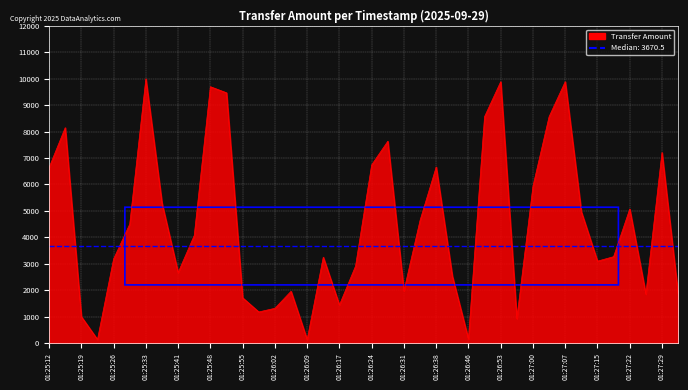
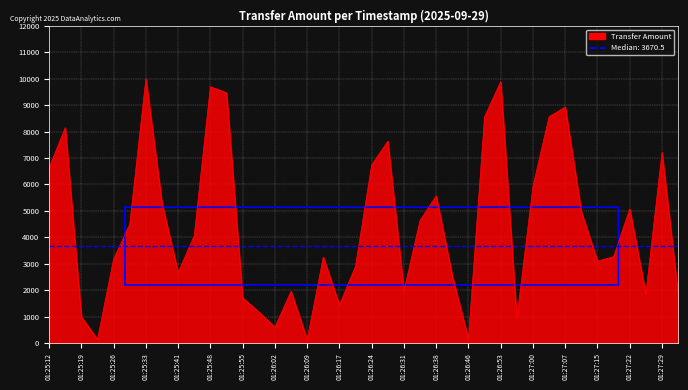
  {
    "01:25:12": 6600,
    "01:25:19": 1000,
    "01:25:26": 3200,
    "01:25:33": 10000,
    "01:25:41": 2700,
    "01:25:48": 9700,
    "01:25:55": 1700,
-   "01:26:02": 1300,
+   "01:26:02": 600,
    "01:26:09": 100,
    "01:26:17": 1400,
    "01:26:24": 6700,
    "01:26:31": 2000,
-   "01:26:38": 6700,
+   "01:26:38": 5600,
    "01:26:46": 200,
    "01:26:53": 9900,
    "01:27:00": 5900,
-   "01:27:07": 9900,
+   "01:27:07": 8900,
    "01:27:15": 3100,
    "01:27:22": 5100,
    "01:27:29": 7200
  }
